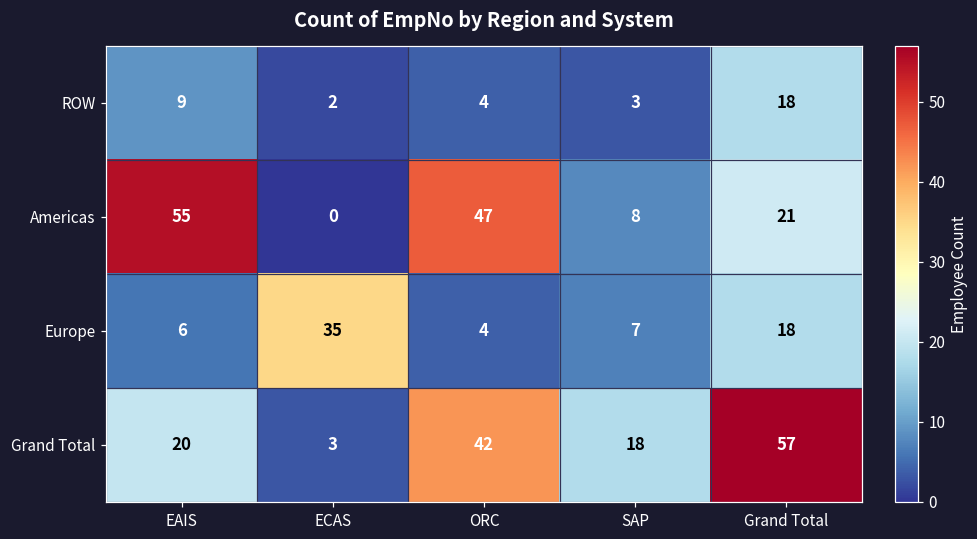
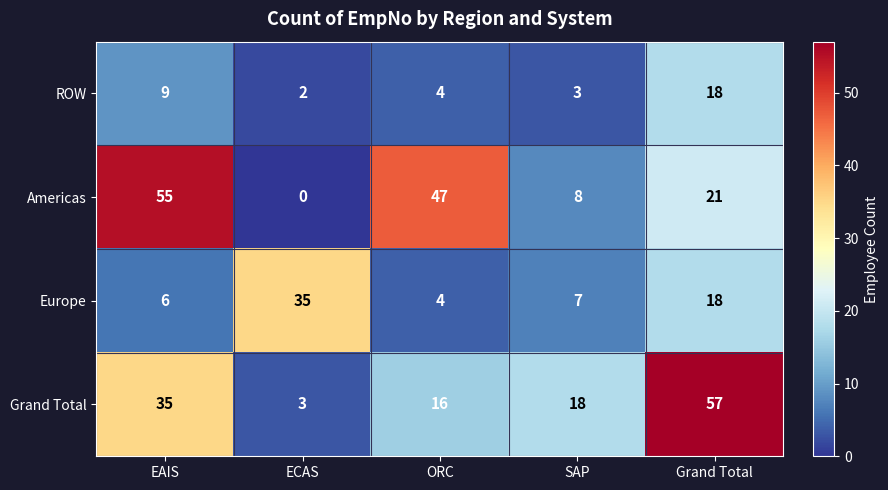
  {
    "ROW": {
      "EAIS": 9,
      "ECAS": 2,
      "ORC": 4,
      "SAP": 3,
      "Grand Total": 18
    },
    "Americas": {
      "EAIS": 55,
      "ECAS": 0,
      "ORC": 47,
      "SAP": 8,
      "Grand Total": 21
    },
    "Europe": {
      "EAIS": 6,
      "ECAS": 35,
      "ORC": 4,
      "SAP": 7,
      "Grand Total": 18
    },
    "Grand Total": {
-     "EAIS": 20,
+     "EAIS": 35,
      "ECAS": 3,
-     "ORC": 42,
+     "ORC": 16,
      "SAP": 18,
      "Grand Total": 57
    }
  }
